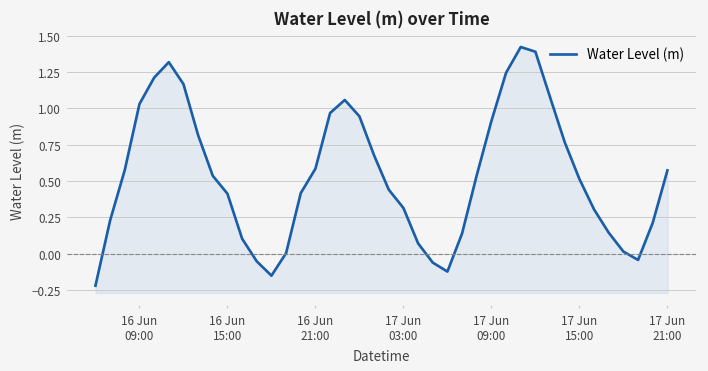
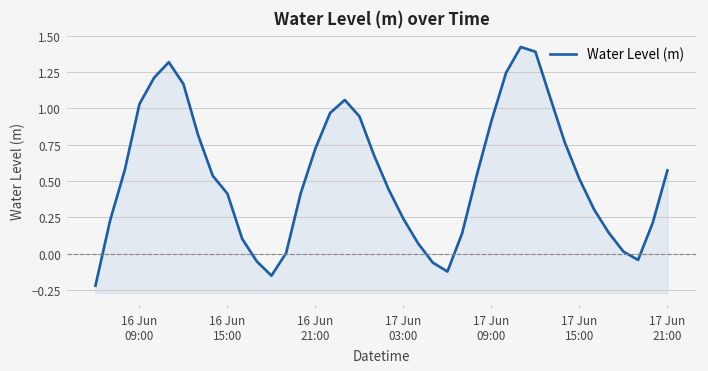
  {
    "16 Jun 09:00": 1.03,
    "16 Jun 15:00": 0.41,
-   "16 Jun 21:00": 0.58,
-   "17 Jun 03:00": 0.31,
+   "16 Jun 21:00": 0.72,
+   "17 Jun 03:00": 0.24,
    "17 Jun 09:00": 0.91,
    "17 Jun 15:00": 0.51,
    "17 Jun 21:00": 0.57
  }
